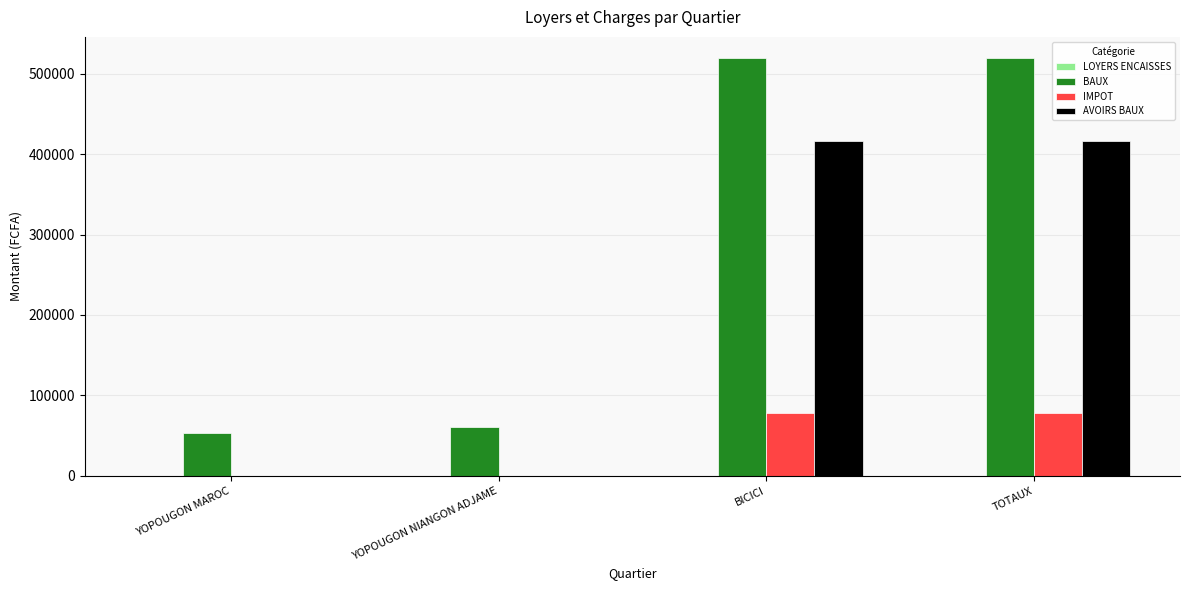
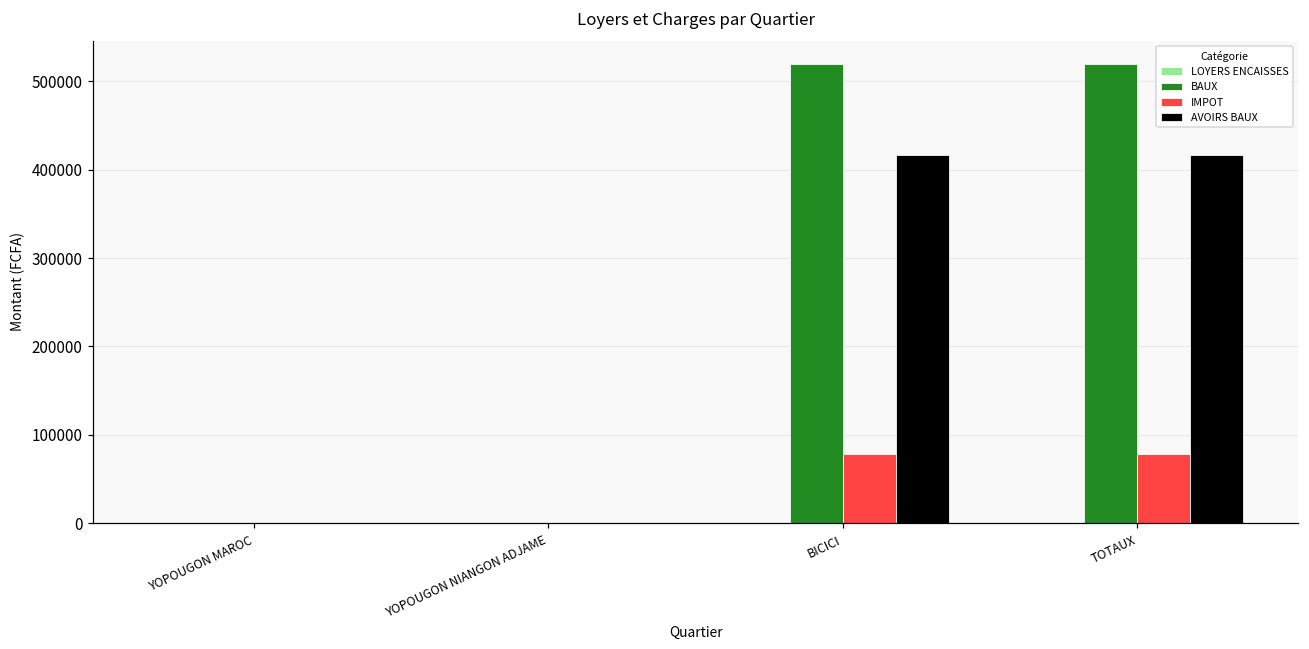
  {
    "LOYERS ENCAISSES": {
      "YOPOUGON MAROC": 0,
      "YOPOUGON NIANGON ADJAME": 0,
      "BICICI": 0,
      "TOTAUX": 0
    },
    "BAUX": {
-     "YOPOUGON MAROC": 50000,
-     "YOPOUGON NIANGON ADJAME": 60000,
+     "YOPOUGON MAROC": 0,
+     "YOPOUGON NIANGON ADJAME": 0,
      "BICICI": 520000,
      "TOTAUX": 520000
    },
    "IMPOT": {
      "YOPOUGON MAROC": 0,
      "YOPOUGON NIANGON ADJAME": 0,
      "BICICI": 80000,
      "TOTAUX": 80000
    },
    "AVOIRS BAUX": {
      "YOPOUGON MAROC": 0,
      "YOPOUGON NIANGON ADJAME": 0,
      "BICICI": 420000,
      "TOTAUX": 420000
    }
  }
